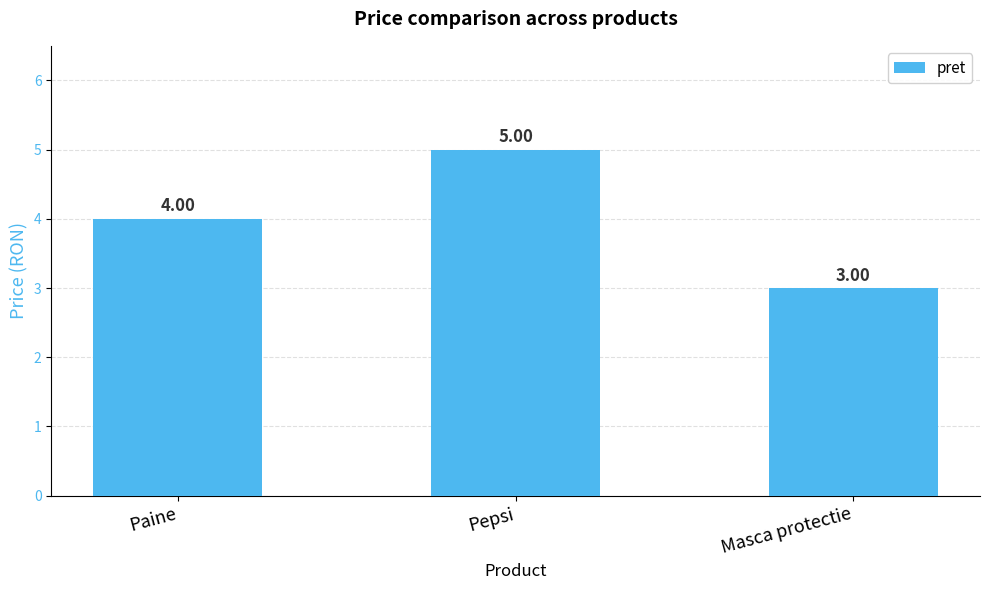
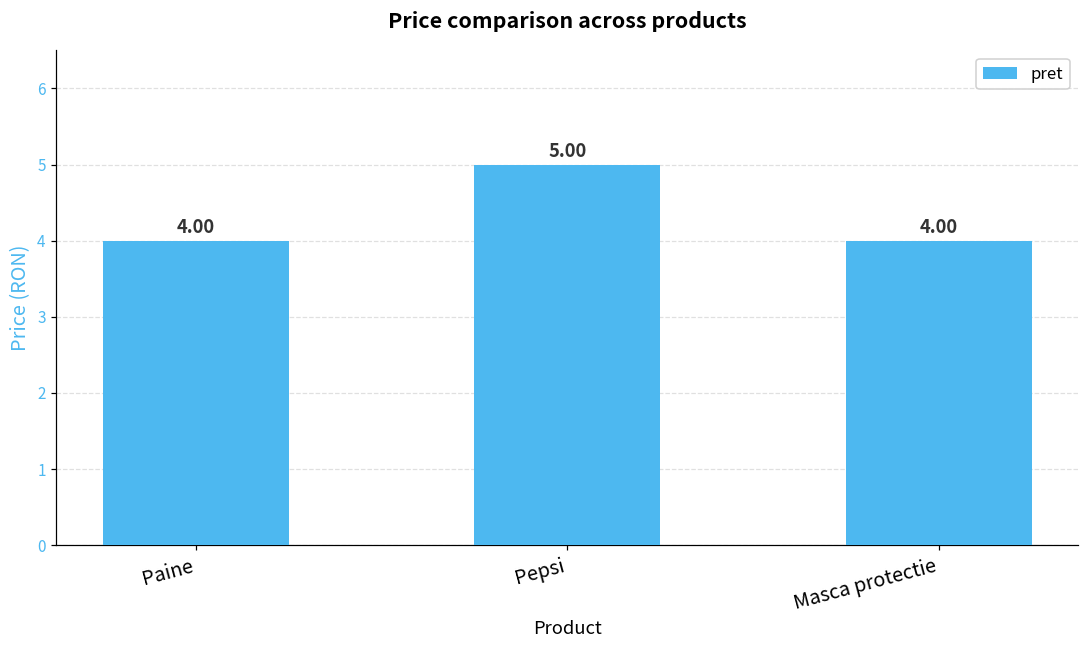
  {
    "Paine": 4.00,
    "Pepsi": 5.00,
-   "Masca protectie": 3.00
+   "Masca protectie": 4.00
  }
